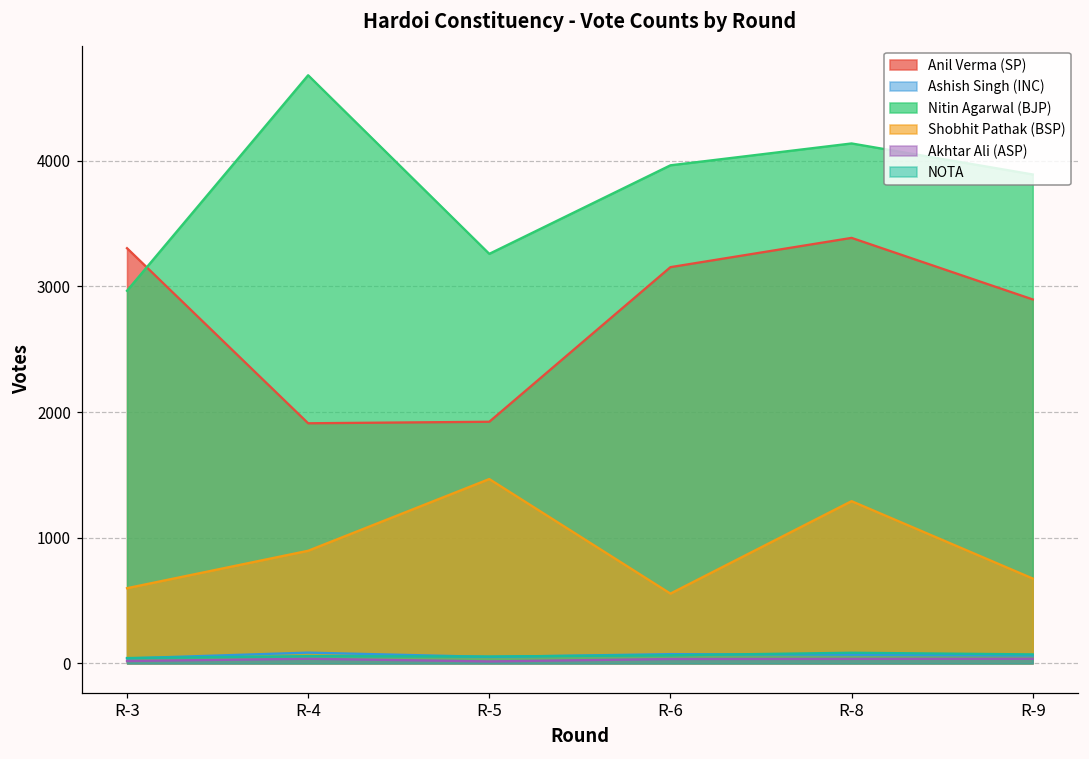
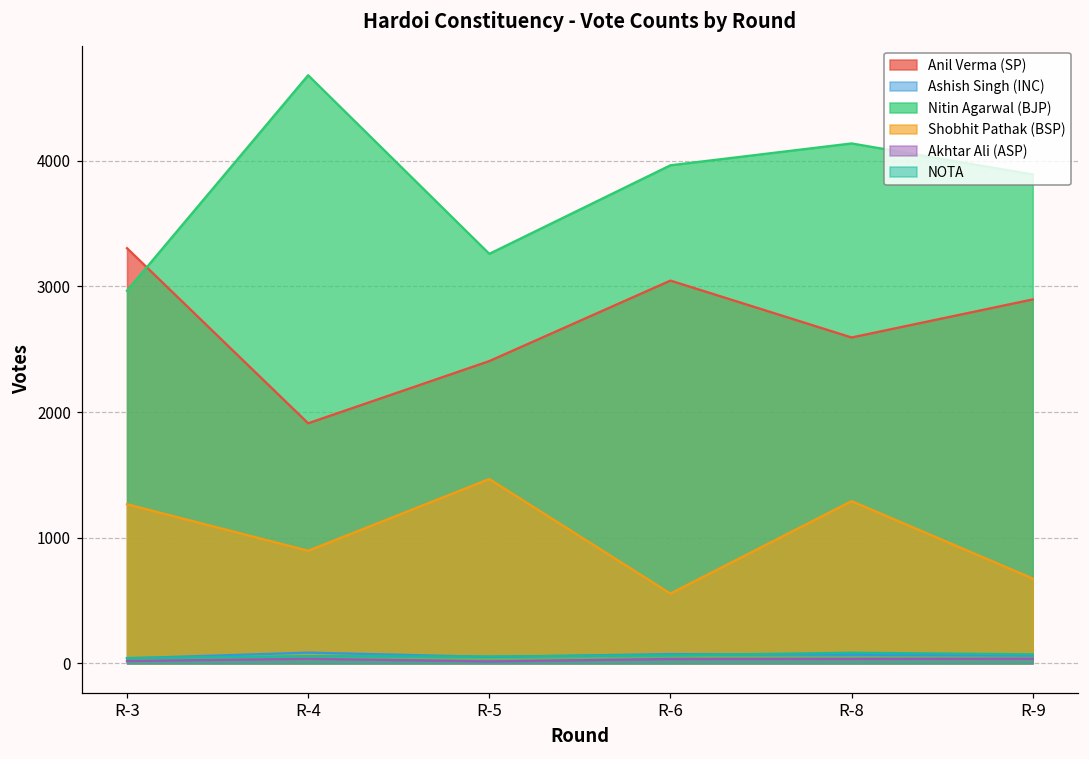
  {
    "Anil Verma (SP)": {
      "R-3": 3310,
      "R-4": 1910,
-     "R-5": 1920,
-     "R-6": 3150,
-     "R-8": 3390,
+     "R-5": 2410,
+     "R-6": 3050,
+     "R-8": 2590,
      "R-9": 2900
    },
    "Shobhit Pathak (BSP)": {
-     "R-3": 600,
+     "R-3": 1270,
      "R-4": 900,
      "R-5": 1470,
      "R-6": 560,
      "R-8": 1290,
      "R-9": 680
    },
    "Akhtar Ali (ASP)": {
      "R-5": 20,
      "R-6": 30,
      "R-8": 40,
      "R-9": 40
    }
  }
